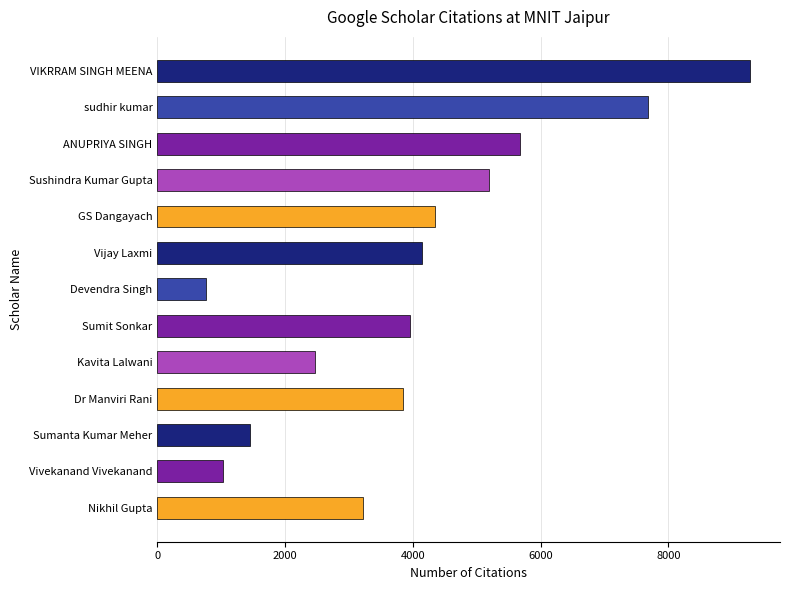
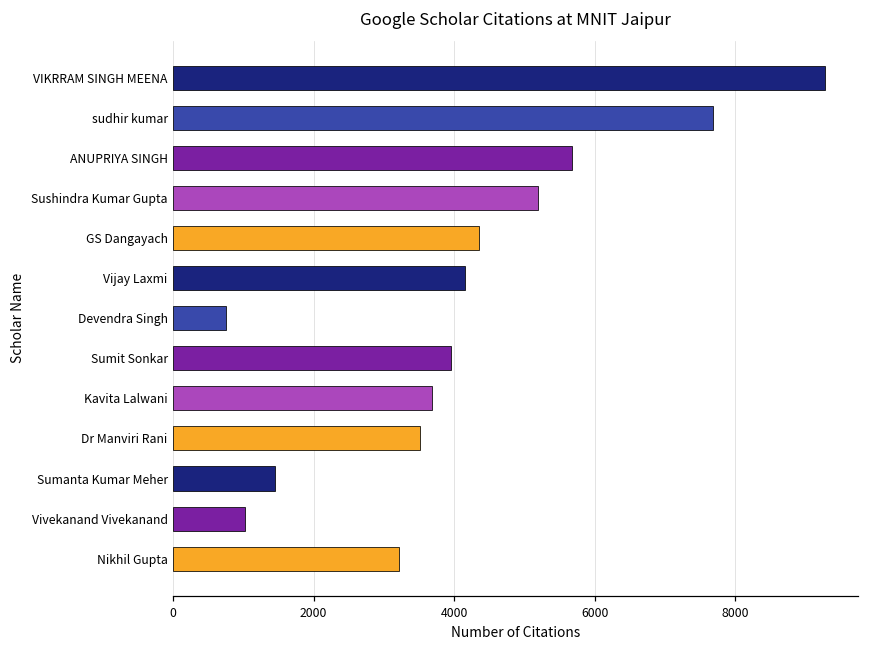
  {
    "VIKRRAM SINGH MEENA": 9300,
    "sudhir kumar": 7700,
    "ANUPRIYA SINGH": 5700,
    "Sushindra Kumar Gupta": 5200,
    "GS Dangayach": 4400,
    "Vijay Laxmi": 4200,
    "Devendra Singh": 800,
    "Sumit Sonkar": 4000,
-   "Kavita Lalwani": 2500,
-   "Dr Manviri Rani": 3800,
+   "Kavita Lalwani": 3700,
+   "Dr Manviri Rani": 3500,
    "Sumanta Kumar Meher": 1500,
    "Vivekanand Vivekanand": 1000,
    "Nikhil Gupta": 3200
  }
